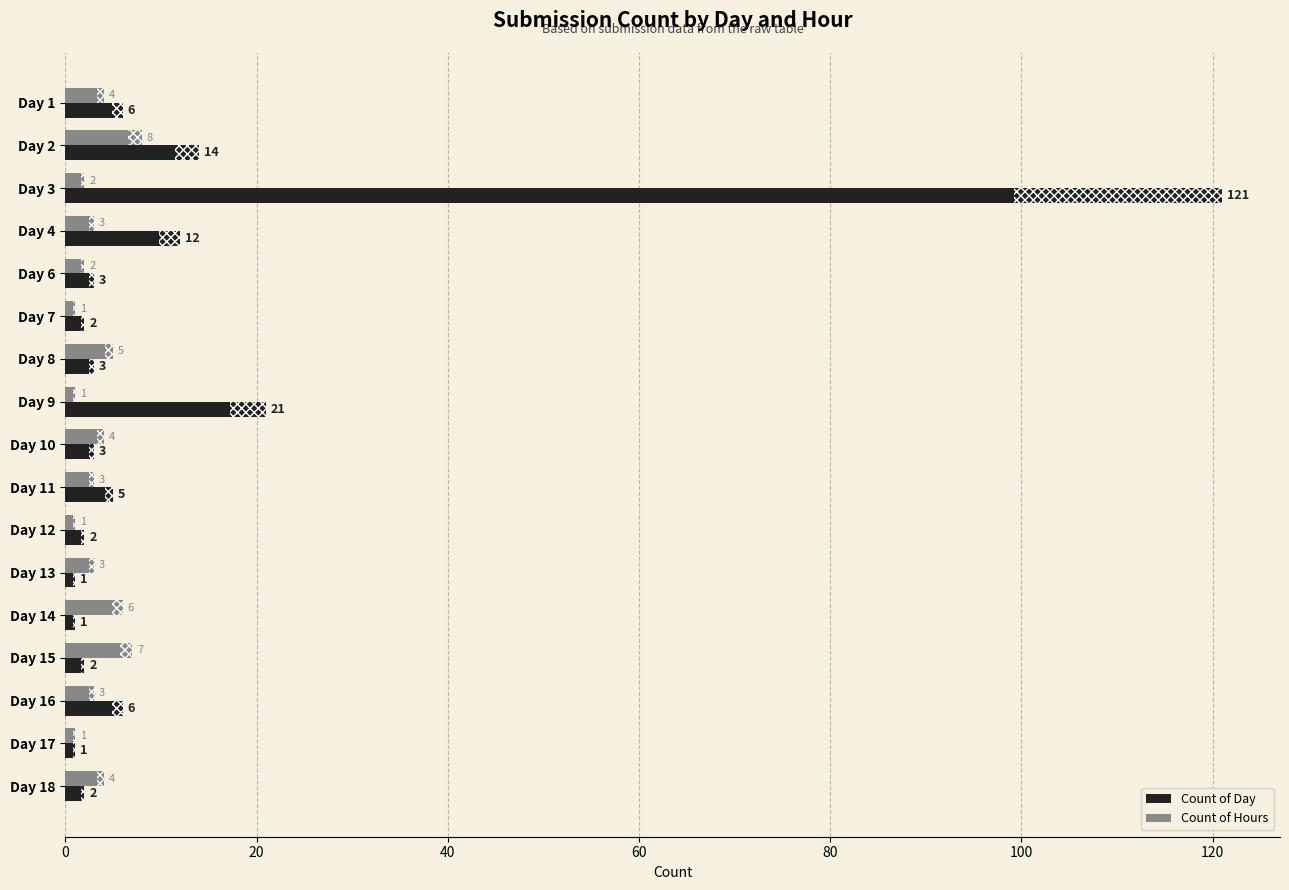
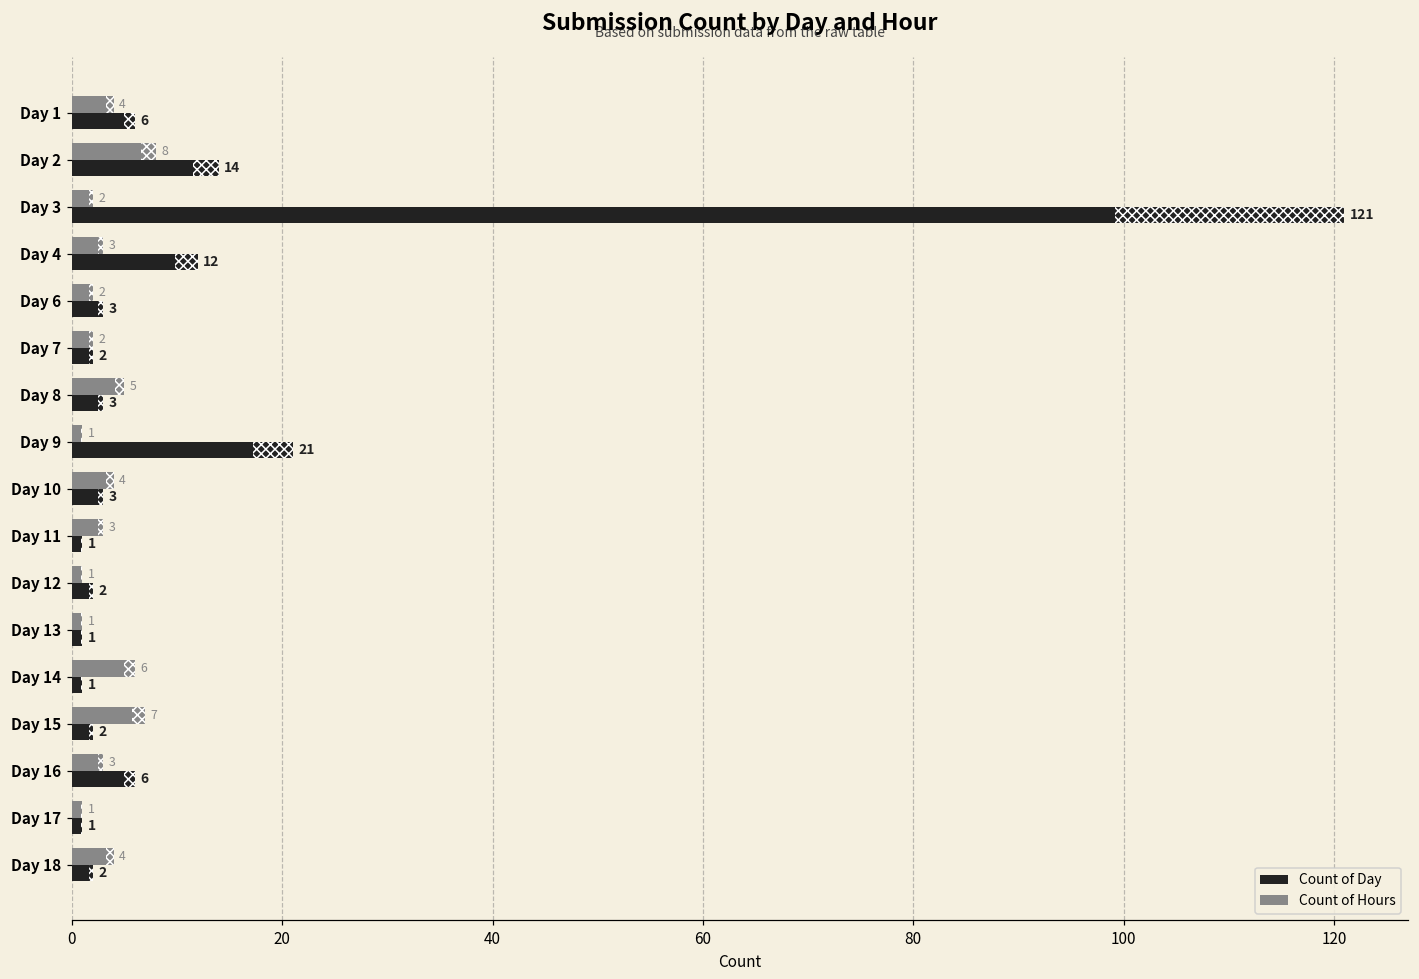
  {
    "Count of Day": {
      "Day 1": 6,
      "Day 2": 14,
      "Day 3": 121,
      "Day 4": 12,
      "Day 6": 3,
      "Day 7": 2,
      "Day 8": 3,
      "Day 9": 21,
      "Day 10": 3,
-     "Day 11": 5,
+     "Day 11": 1,
      "Day 12": 2,
      "Day 13": 1,
      "Day 14": 1,
      "Day 15": 2,
      "Day 16": 6,
      "Day 17": 1,
      "Day 18": 2
    },
    "Count of Hours": {
      "Day 1": 4,
      "Day 2": 8,
      "Day 3": 2,
      "Day 4": 3,
      "Day 6": 2,
-     "Day 7": 1,
+     "Day 7": 2,
      "Day 8": 5,
      "Day 9": 1,
      "Day 10": 4,
      "Day 11": 3,
      "Day 12": 1,
-     "Day 13": 3,
+     "Day 13": 1,
      "Day 14": 6,
      "Day 15": 7,
      "Day 16": 3,
      "Day 17": 1,
      "Day 18": 4
    }
  }
